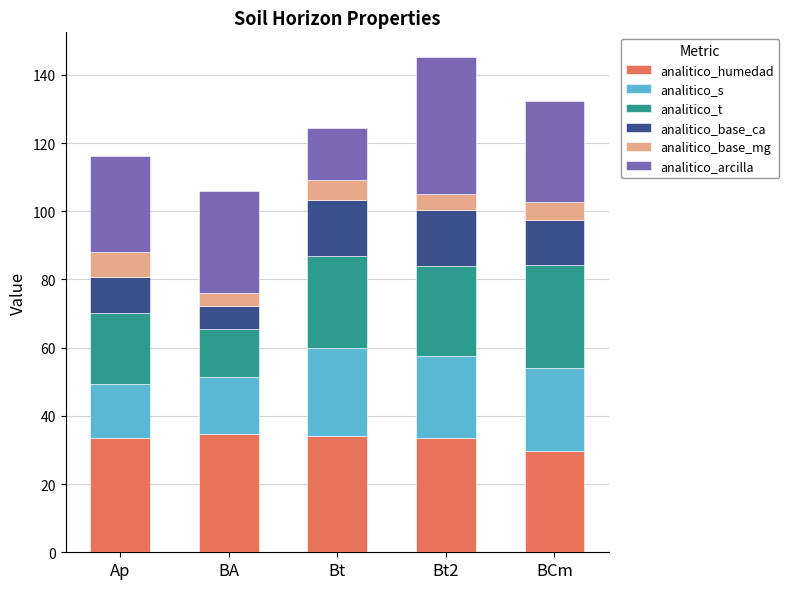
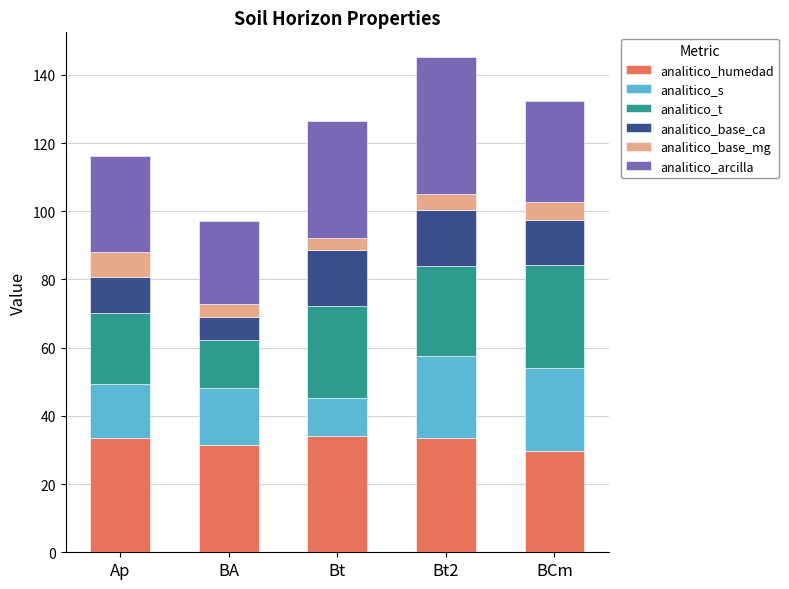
  {
    "analitico_humedad": {
      "Ap": 33,
-     "BA": 35,
+     "BA": 32,
      "Bt": 34,
      "Bt2": 34,
      "BCm": 30
    },
    "analitico_s": {
      "Ap": 16,
      "BA": 17,
-     "Bt": 26,
+     "Bt": 11,
      "Bt2": 24,
      "BCm": 24
    },
    "analitico_t": {
      "Ap": 21,
      "BA": 14,
      "Bt": 27,
      "Bt2": 26,
      "BCm": 30
    },
    "analitico_base_ca": {
      "Ap": 10,
      "BA": 7,
      "Bt": 17,
      "Bt2": 16,
      "BCm": 13
    },
    "analitico_base_mg": {
      "Ap": 8,
      "BA": 4,
-     "Bt": 6,
+     "Bt": 4,
      "Bt2": 5,
      "BCm": 5
    },
    "analitico_arcilla": {
      "Ap": 28,
-     "BA": 30,
-     "Bt": 15,
+     "BA": 24,
+     "Bt": 35,
      "Bt2": 40,
      "BCm": 30
    }
  }
